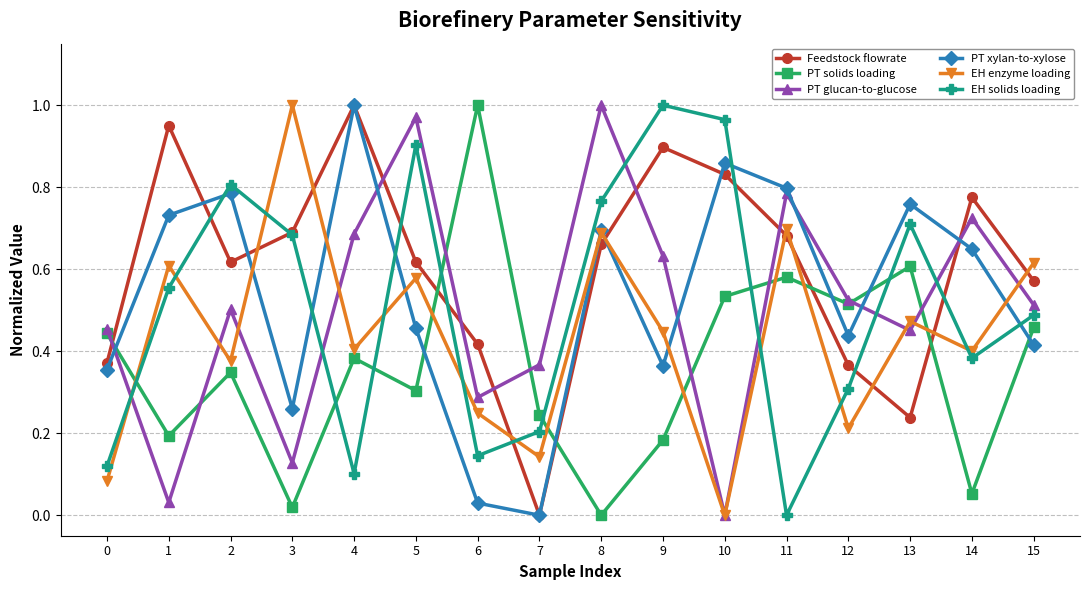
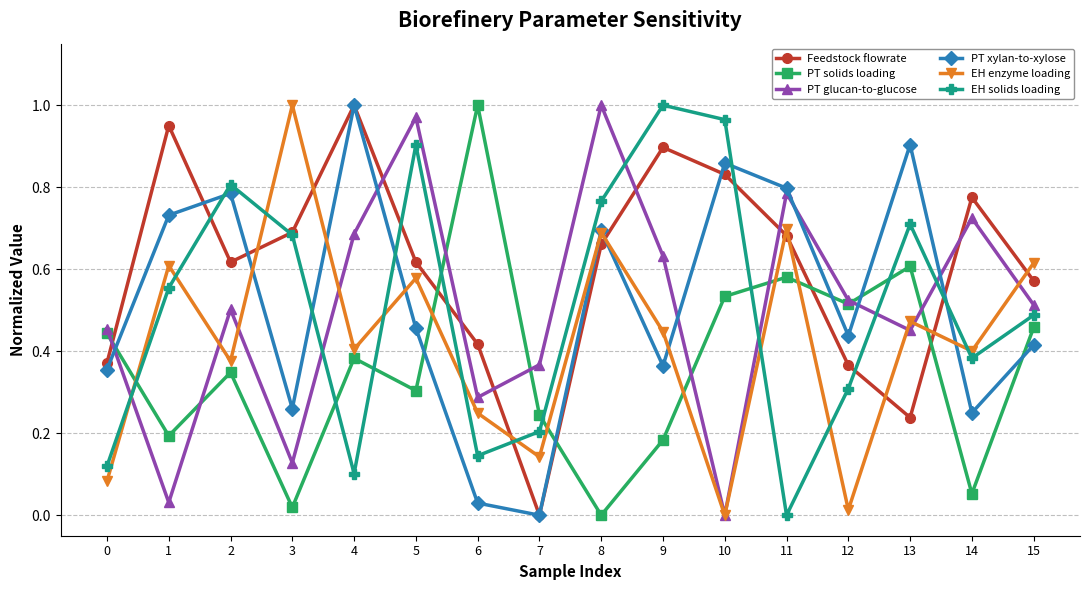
  {
    "Feedstock flowrate": {
      "0": 0.37,
      "1": 0.95,
      "2": 0.62,
      "3": 0.69,
      "5": 0.62,
      "6": 0.42,
      "8": 0.66,
      "9": 0.90,
      "10": 0.83,
      "11": 0.68,
      "12": 0.37,
      "13": 0.24,
      "14": 0.78,
      "15": 0.57
    },
    "PT glucan-to-glucose": {
      "0": 0.46,
      "1": 0.03,
      "2": 0.50,
      "3": 0.13,
      "4": 0.69,
      "5": 0.97,
      "6": 0.29,
      "7": 0.37,
      "8": 1.00,
      "9": 0.63,
      "11": 0.79,
      "12": 0.52,
      "13": 0.45,
      "14": 0.72,
      "15": 0.51
    },
    "PT xylan-to-xylose": {
      "0": 0.36,
      "1": 0.73,
      "2": 0.78,
      "3": 0.26,
      "5": 0.46,
      "6": 0.03,
      "9": 0.36,
      "10": 0.86,
      "11": 0.80,
      "12": 0.44,
-     "13": 0.76,
-     "14": 0.65,
+     "13": 0.90,
+     "14": 0.25,
      "15": 0.41
    },
    "EH enzyme loading": {
      "0": 0.08,
      "1": 0.61,
      "2": 0.38,
      "3": 1.00,
      "4": 0.40,
      "5": 0.58,
      "6": 0.25,
      "7": 0.14,
      "9": 0.45,
      "11": 0.70,
-     "12": 0.21,
+     "12": 0.01,
      "13": 0.47,
      "14": 0.40,
      "15": 0.62
    }
  }
